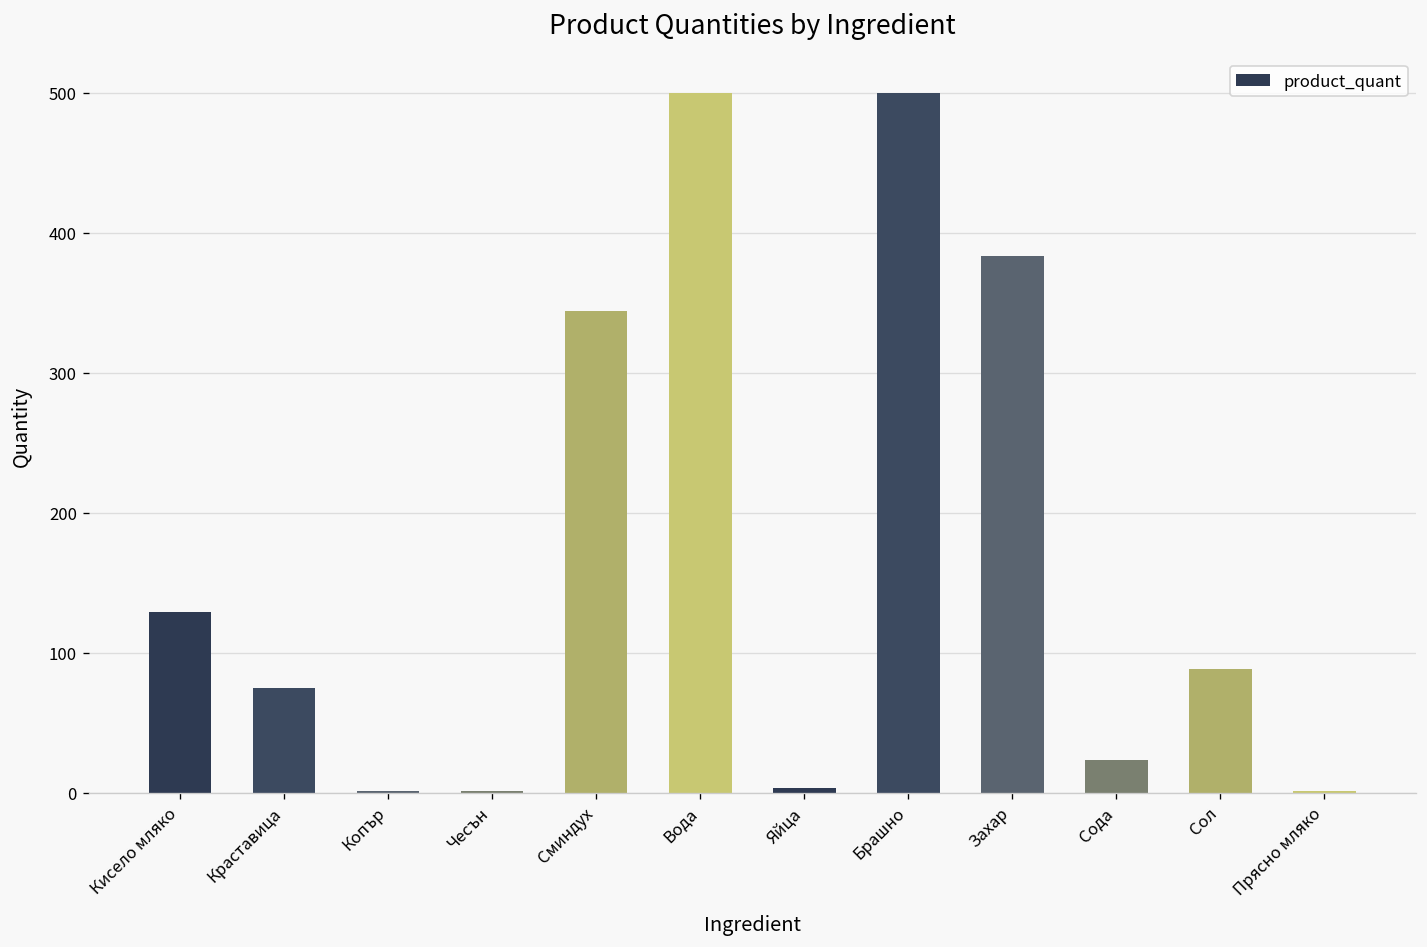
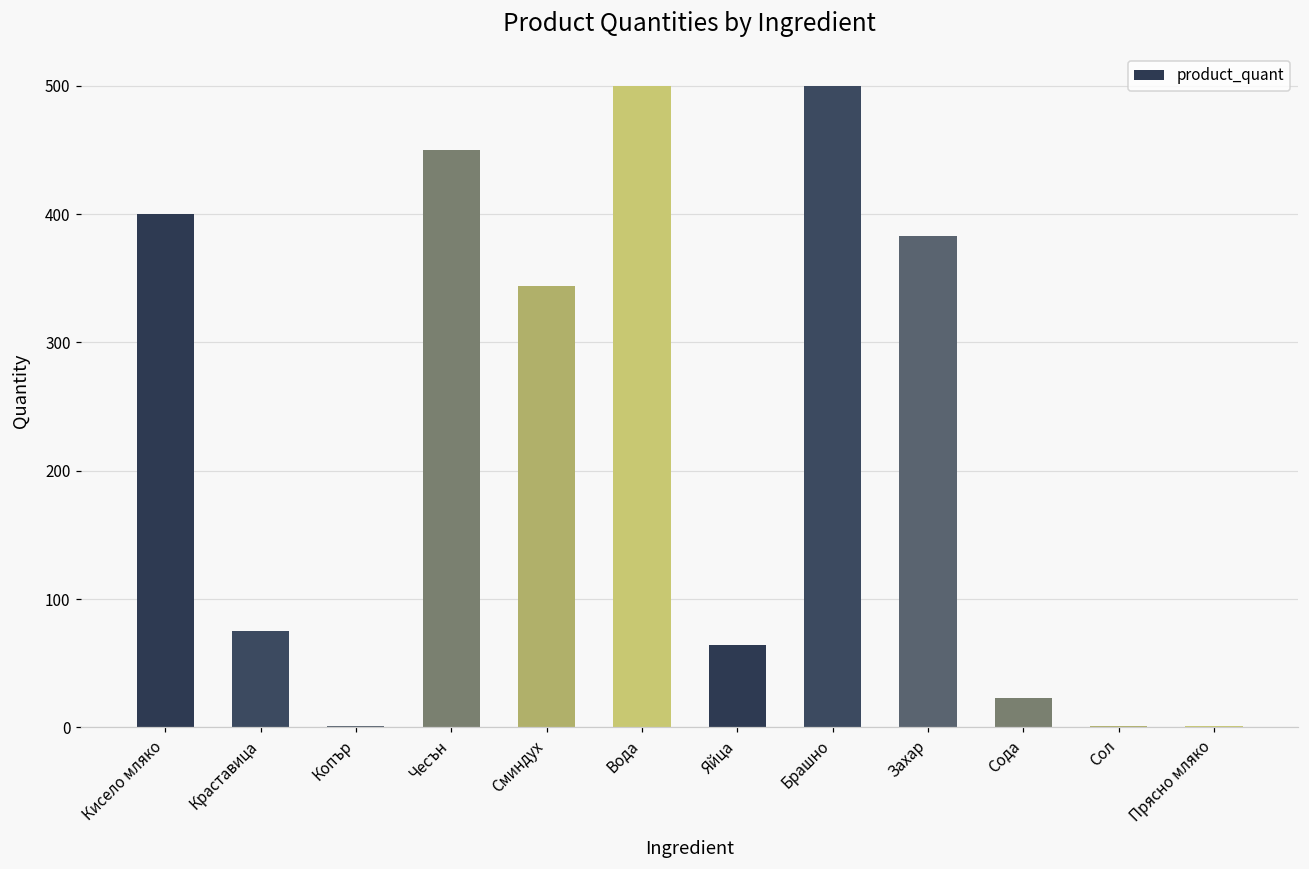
  {
-   "Кисело мляко": 129,
+   "Кисело мляко": 400,
    "Краставица": 75,
-   "Чесън": 1,
+   "Чесън": 450,
    "Сминдух": 344,
    "Вода": 500,
-   "Яйца": 3,
+   "Яйца": 64,
    "Брашно": 500,
    "Захар": 383,
    "Сода": 23,
-   "Сол": 88
+   "Сол": 1
  }
